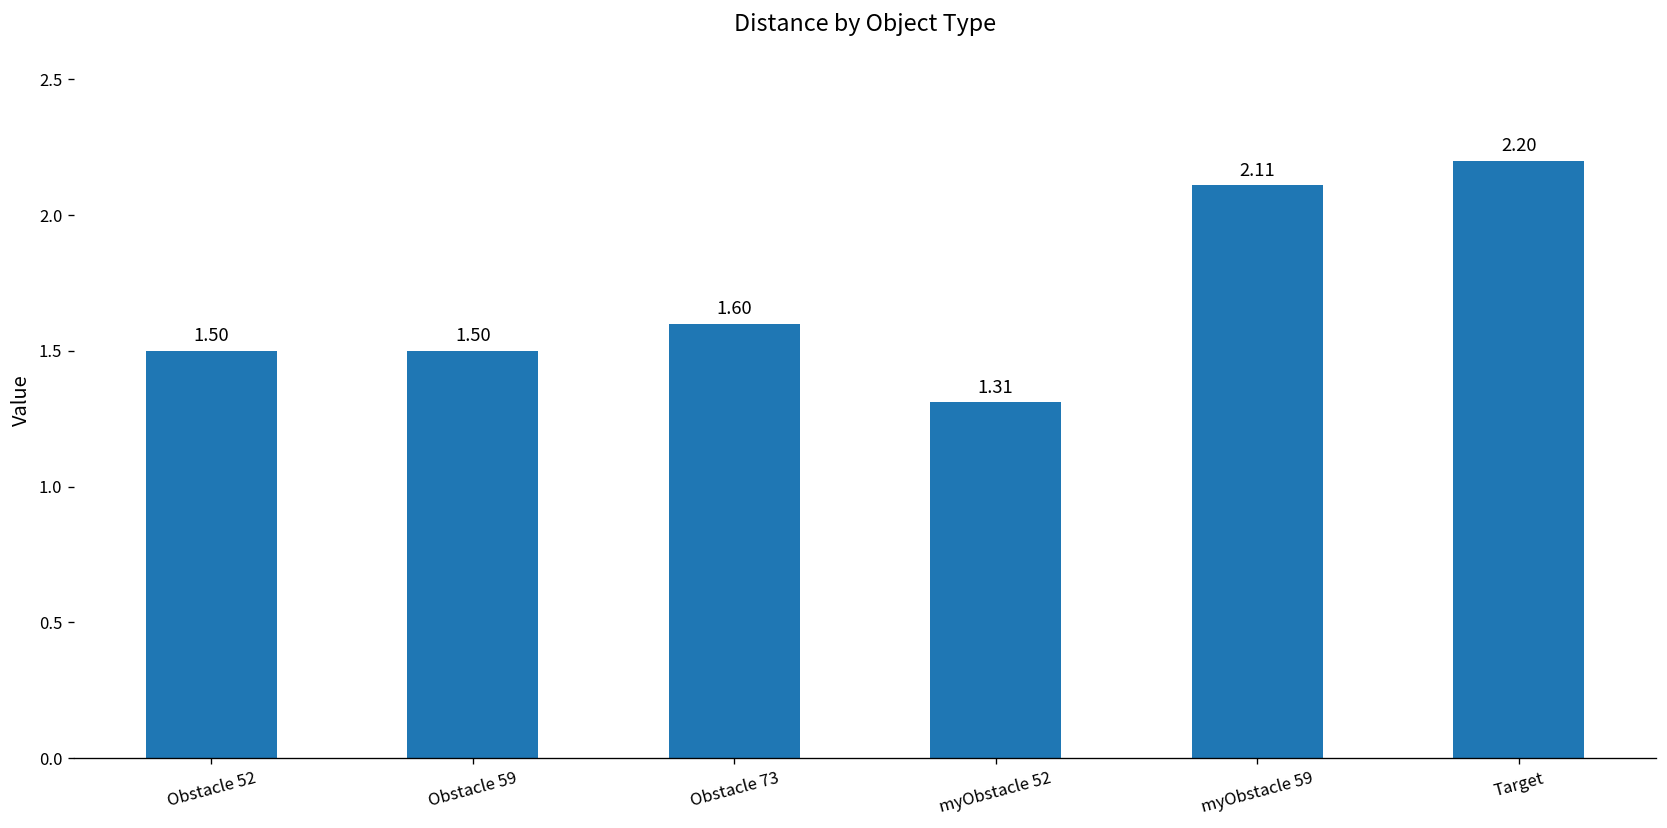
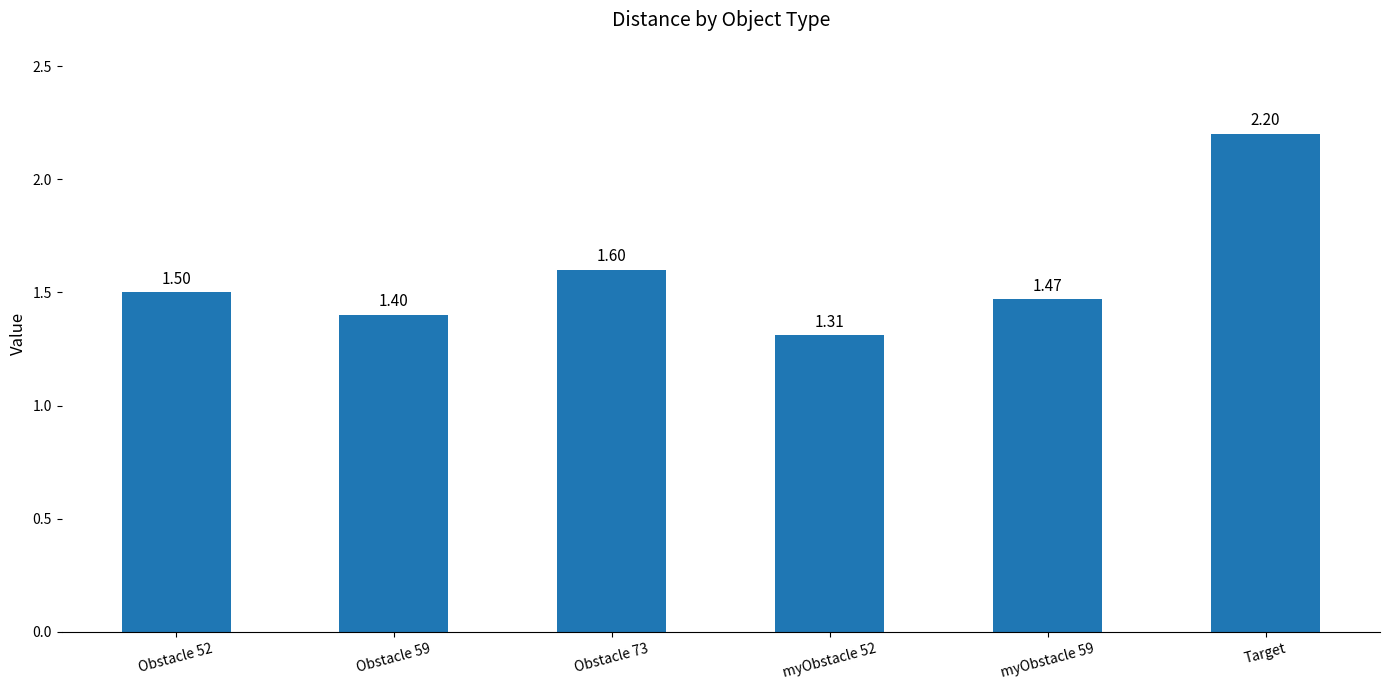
  {
    "Obstacle 52": 1.50,
-   "Obstacle 59": 1.50,
+   "Obstacle 59": 1.40,
    "Obstacle 73": 1.60,
    "myObstacle 52": 1.31,
-   "myObstacle 59": 2.11,
+   "myObstacle 59": 1.47,
    "Target": 2.20
  }
